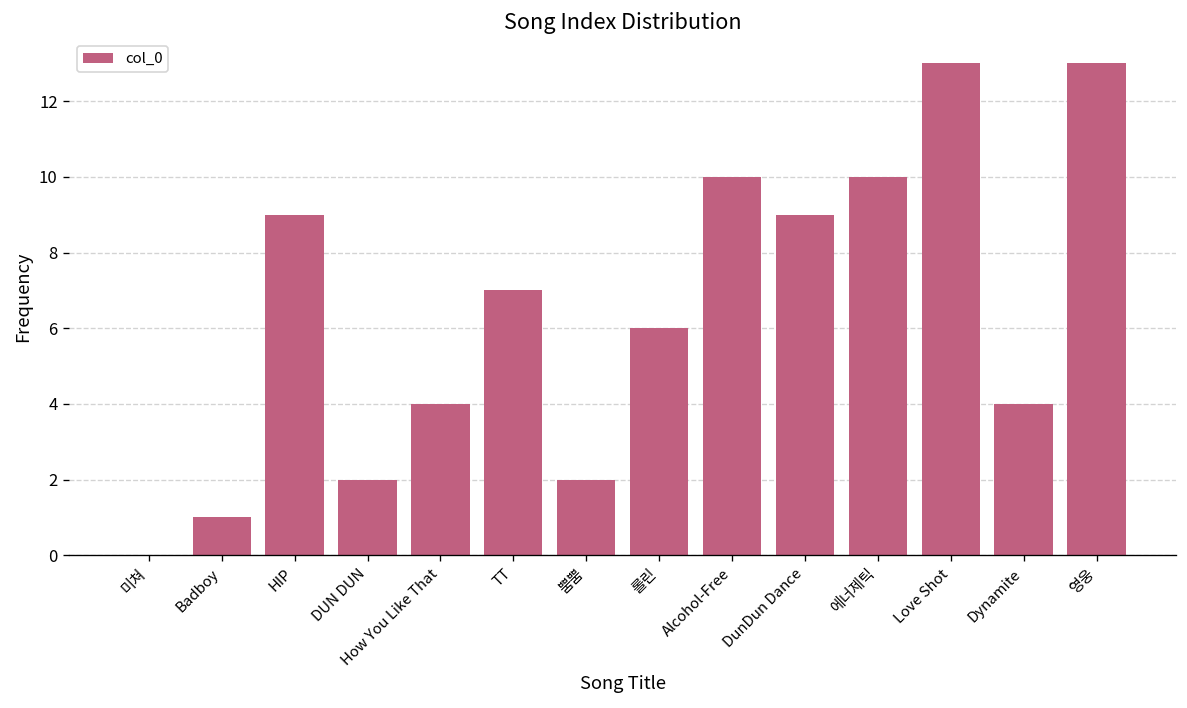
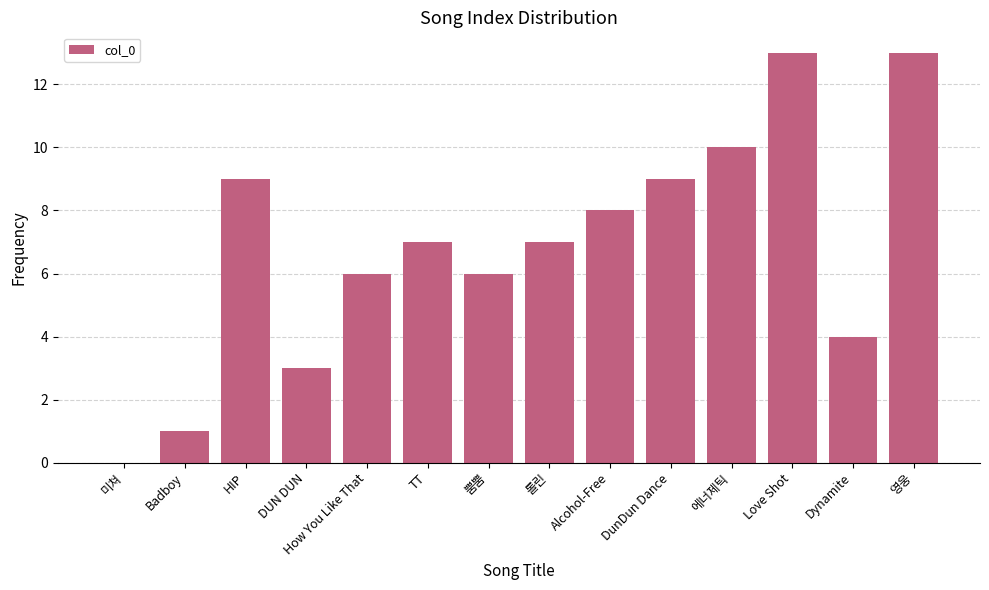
  {
    "미쳐": 0,
    "Badboy": 1,
    "HIP": 9,
-   "DUN DUN": 2,
-   "How You Like That": 4,
+   "DUN DUN": 3,
+   "How You Like That": 6,
    "TT": 7,
-   "뿜뿜": 2,
-   "롤린": 6,
-   "Alcohol-Free": 10,
+   "뿜뿜": 6,
+   "롤린": 7,
+   "Alcohol-Free": 8,
    "DunDun Dance": 9,
    "에너제틱": 10,
    "Love Shot": 13,
    "Dynamite": 4,
    "영웅": 13
  }
